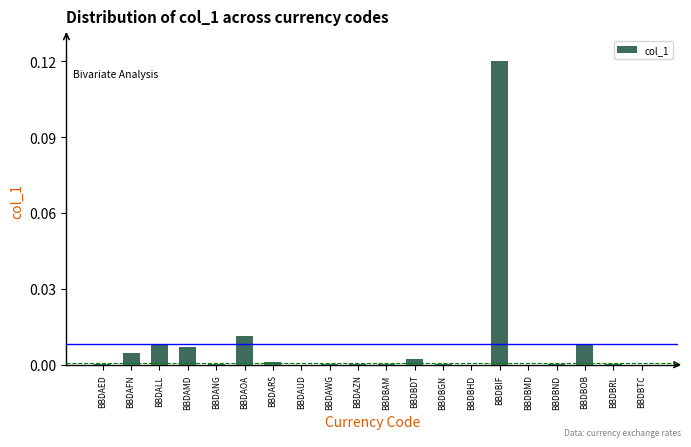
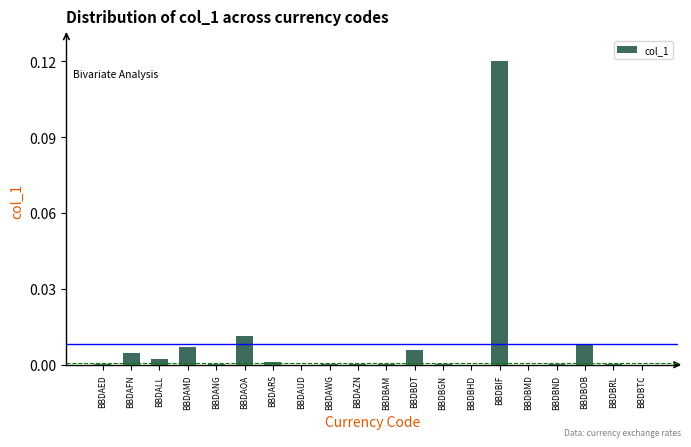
  {
    "BBDAFN": 0.005,
-   "BBDALL": 0.008,
+   "BBDALL": 0.002,
    "BBDAMD": 0.007,
    "BBDAOA": 0.011,
    "BBDARS": 0.001,
-   "BBDBDT": 0.002,
+   "BBDBDT": 0.006,
    "BBDBIF": 0.120,
    "BBDBOB": 0.008
  }
